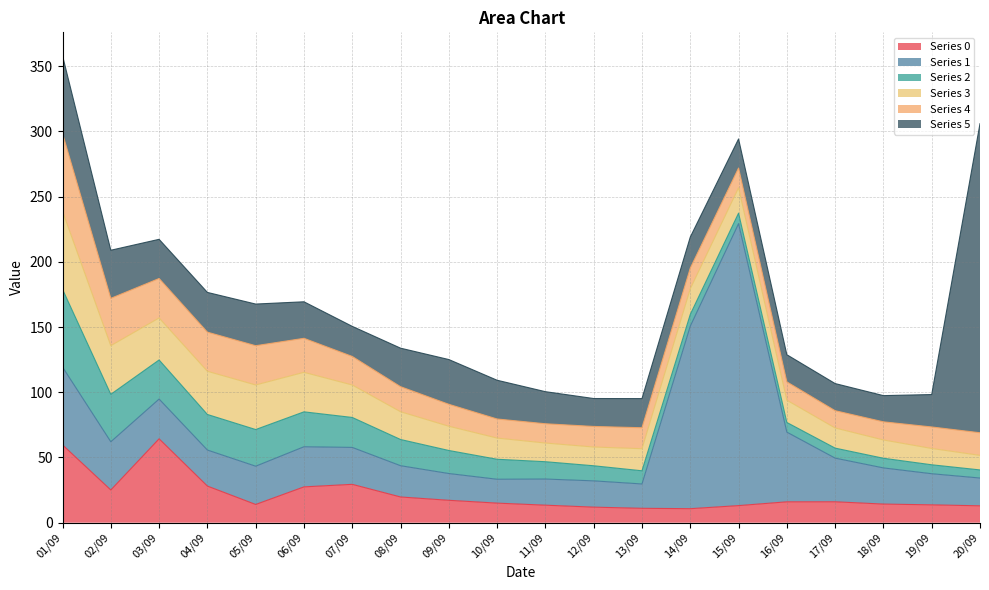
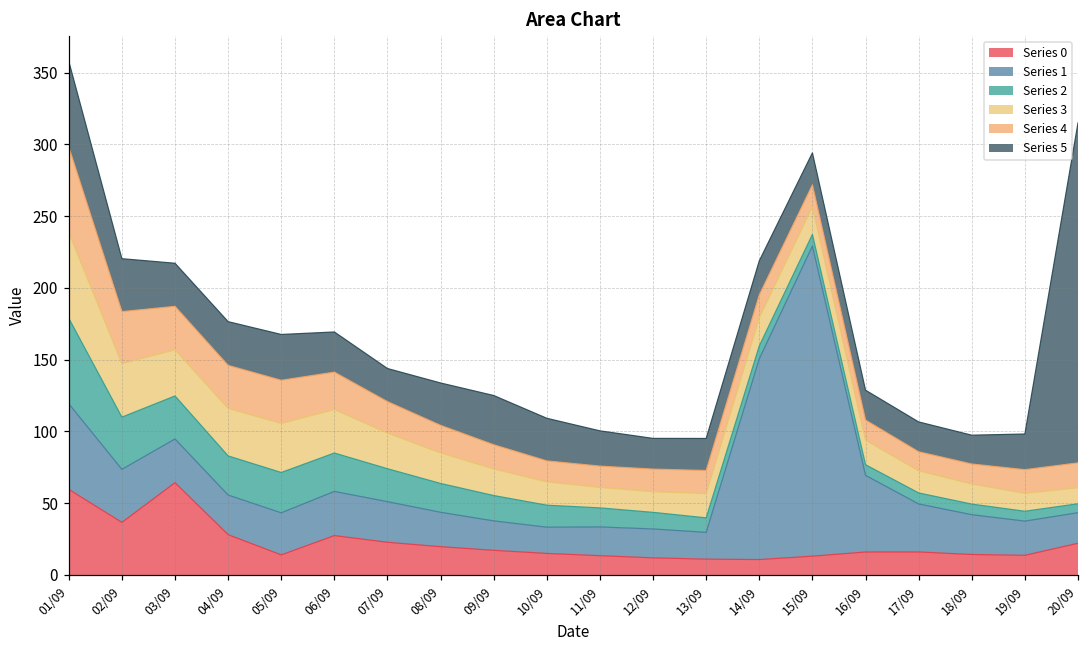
  {
    "Series 0": {
      "01/09": 60,
-     "02/09": 25,
+     "02/09": 37,
      "03/09": 64,
      "04/09": 28,
      "05/09": 14,
      "06/09": 27,
-     "07/09": 29,
+     "07/09": 23,
      "08/09": 20,
      "09/09": 17,
      "10/09": 15,
      "11/09": 13,
      "12/09": 12,
      "13/09": 11,
      "14/09": 11,
      "15/09": 13,
      "16/09": 16,
      "17/09": 16,
      "18/09": 14,
      "19/09": 14,
-     "20/09": 13
+     "20/09": 22
    },
    "Series 5": {
      "01/09": 60,
      "02/09": 37,
      "03/09": 30,
      "04/09": 30,
      "05/09": 32,
      "06/09": 28,
      "07/09": 23,
      "08/09": 30,
      "09/09": 34,
      "10/09": 30,
      "11/09": 25,
      "12/09": 21,
      "13/09": 22,
      "14/09": 24,
      "15/09": 22,
      "16/09": 21,
      "17/09": 21,
      "18/09": 20,
      "19/09": 25,
      "20/09": 237
    }
  }
